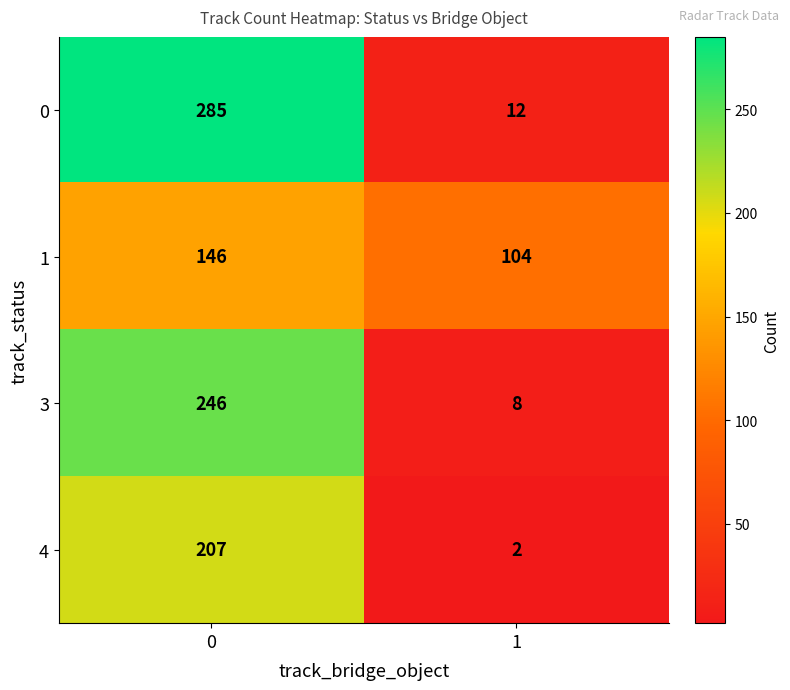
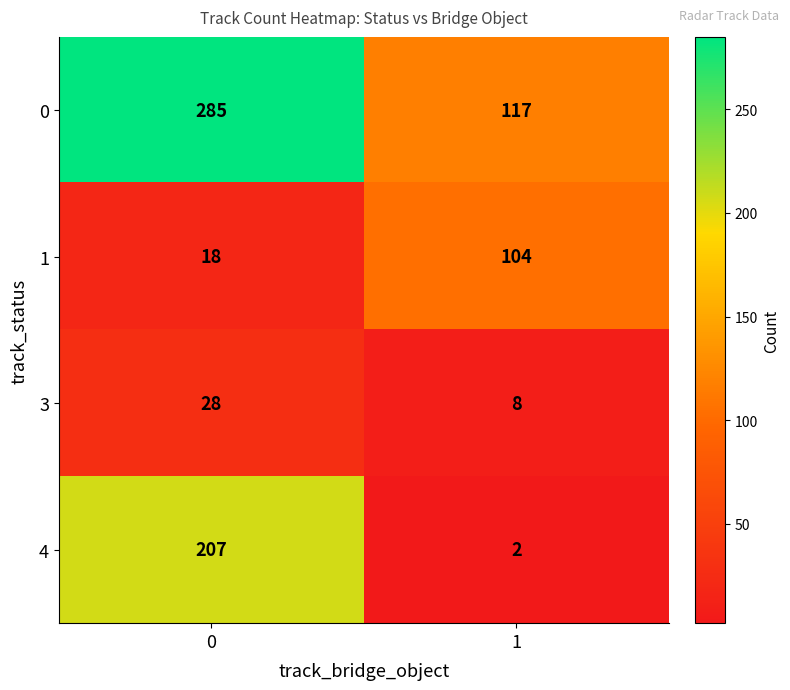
  {
    "0": {
      "0": 285,
-     "1": 12
+     "1": 117
    },
    "1": {
-     "0": 146,
+     "0": 18,
      "1": 104
    },
    "3": {
-     "0": 246,
+     "0": 28,
      "1": 8
    },
    "4": {
      "0": 207,
      "1": 2
    }
  }
